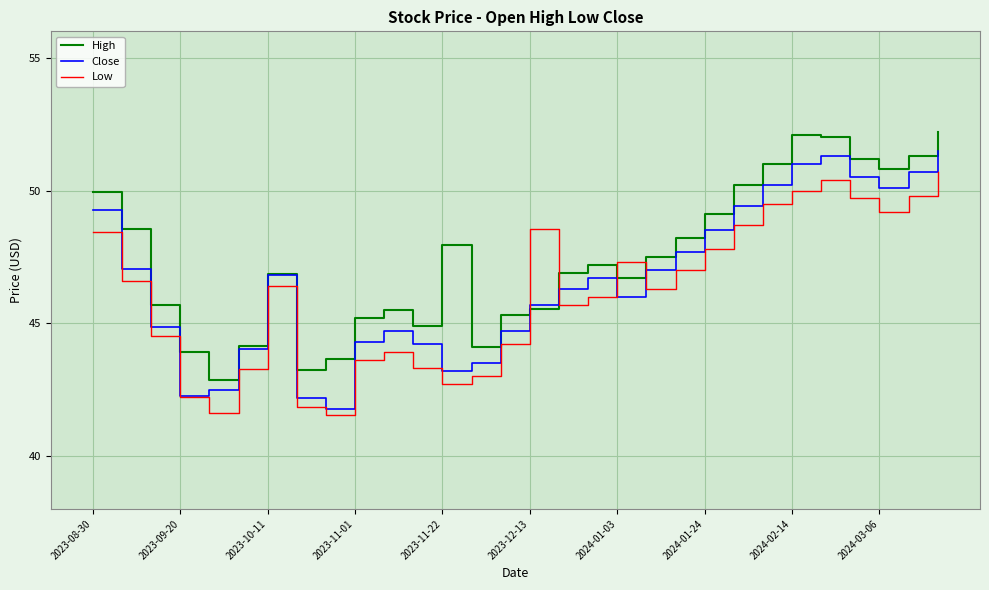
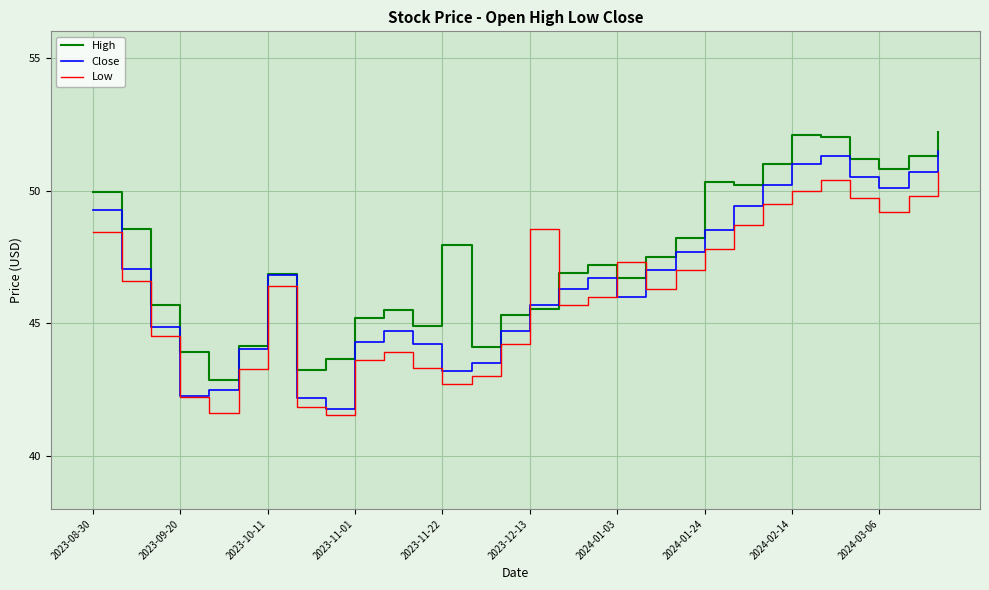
  {
    "High": {
      "2023-08-30": 49.9,
      "2023-09-20": 43.9,
      "2023-11-01": 45.2,
      "2023-11-22": 47.9,
      "2023-12-13": 45.5,
      "2024-01-03": 46.7,
-     "2024-01-24": 49.1,
+     "2024-01-24": 50.3,
      "2024-02-14": 52.1,
      "2024-03-06": 50.8
    },
    "Close": {
      "2023-08-30": 49.3,
      "2023-11-01": 44.3,
      "2023-11-22": 43.2,
      "2023-12-13": 45.7,
      "2024-01-03": 46.0,
      "2024-01-24": 48.5,
      "2024-02-14": 51.0,
      "2024-03-06": 50.1
    },
    "Low": {
      "2023-08-30": 48.4,
      "2023-10-11": 46.4,
      "2023-11-01": 43.6,
      "2023-11-22": 42.7,
      "2023-12-13": 48.6,
      "2024-01-03": 47.3,
      "2024-01-24": 47.8,
      "2024-02-14": 50.0,
      "2024-03-06": 49.2
    }
  }
